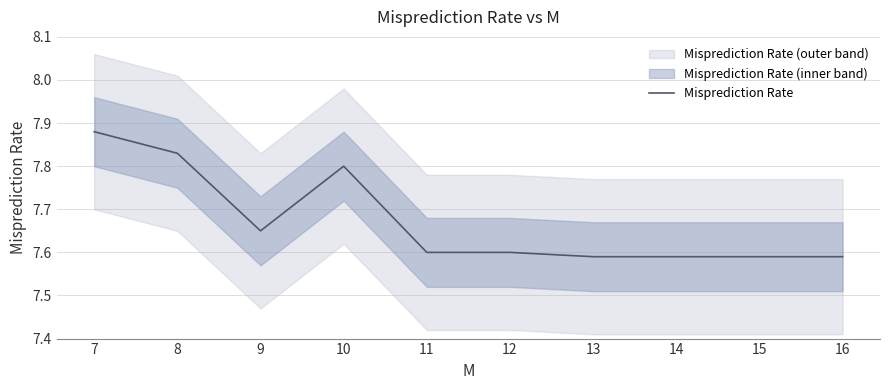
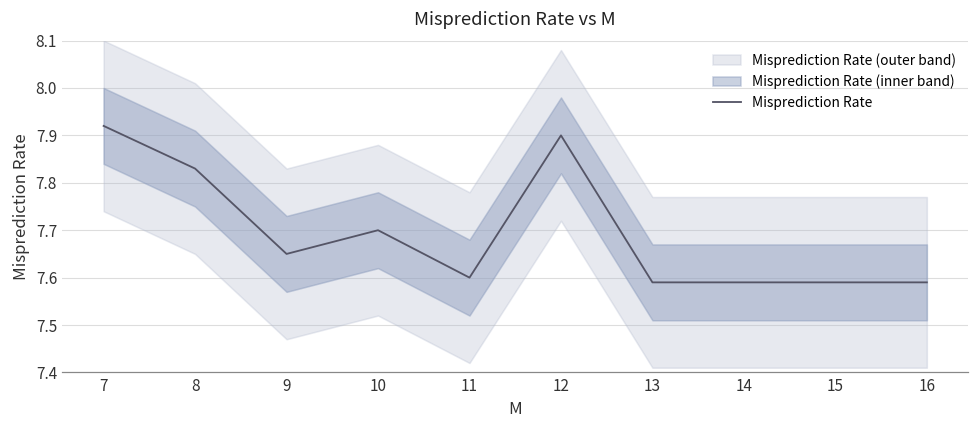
  {
    "Misprediction Rate": {
-     "7": 7.88,
+     "7": 7.92,
      "8": 7.83,
      "9": 7.65,
-     "10": 7.8,
+     "10": 7.7,
      "11": 7.60,
-     "12": 7.6,
+     "12": 7.9,
      "13": 7.59,
      "14": 7.59,
      "15": 7.59,
      "16": 7.59
    }
  }
